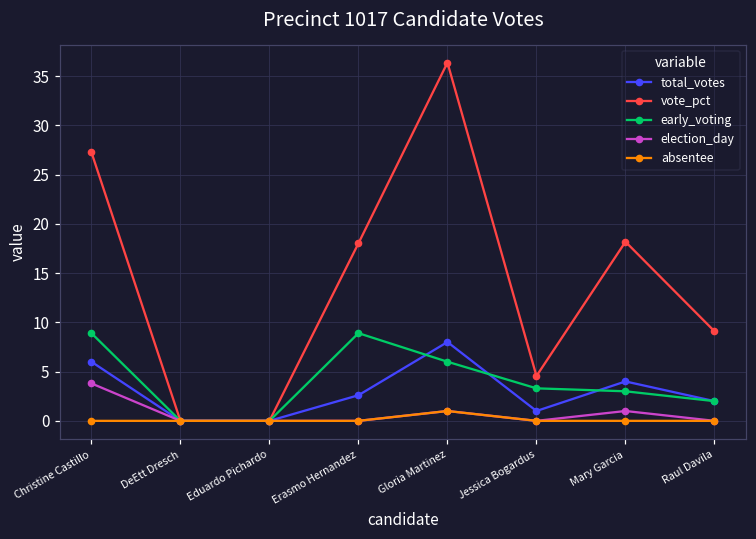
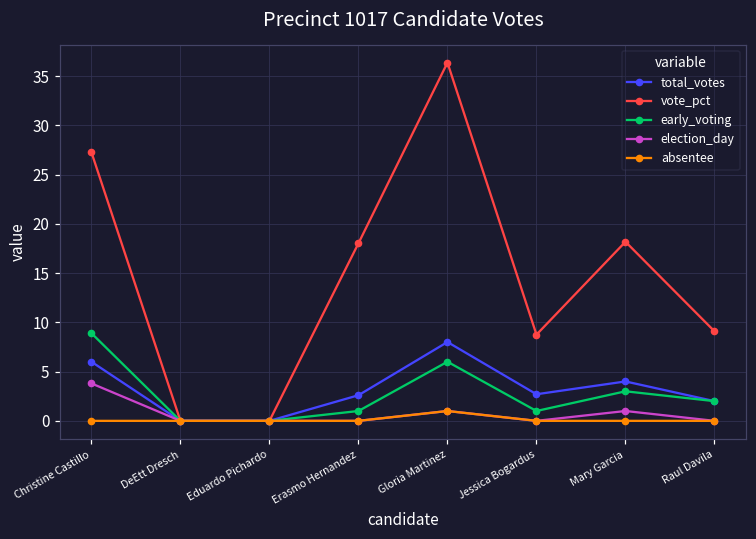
  {
    "total_votes": {
      "Christine Castillo": 6,
      "Erasmo Hernandez": 3,
      "Gloria Martinez": 8,
-     "Jessica Bogardus": 1,
+     "Jessica Bogardus": 3,
      "Mary Garcia": 4
    },
    "vote_pct": {
      "Christine Castillo": 27,
      "Erasmo Hernandez": 18,
      "Gloria Martinez": 36,
-     "Jessica Bogardus": 5,
+     "Jessica Bogardus": 9,
      "Mary Garcia": 18,
      "Raul Davila": 9
    },
    "early_voting": {
      "Christine Castillo": 9,
-     "Erasmo Hernandez": 9,
+     "Erasmo Hernandez": 1,
      "Gloria Martinez": 6,
-     "Jessica Bogardus": 3,
+     "Jessica Bogardus": 1,
      "Mary Garcia": 3
    },
    "election_day": {
      "Christine Castillo": 4,
      "Mary Garcia": 1
    },
    "absentee": {
      "Christine Castillo": 0,
      "Mary Garcia": 0
    }
  }
